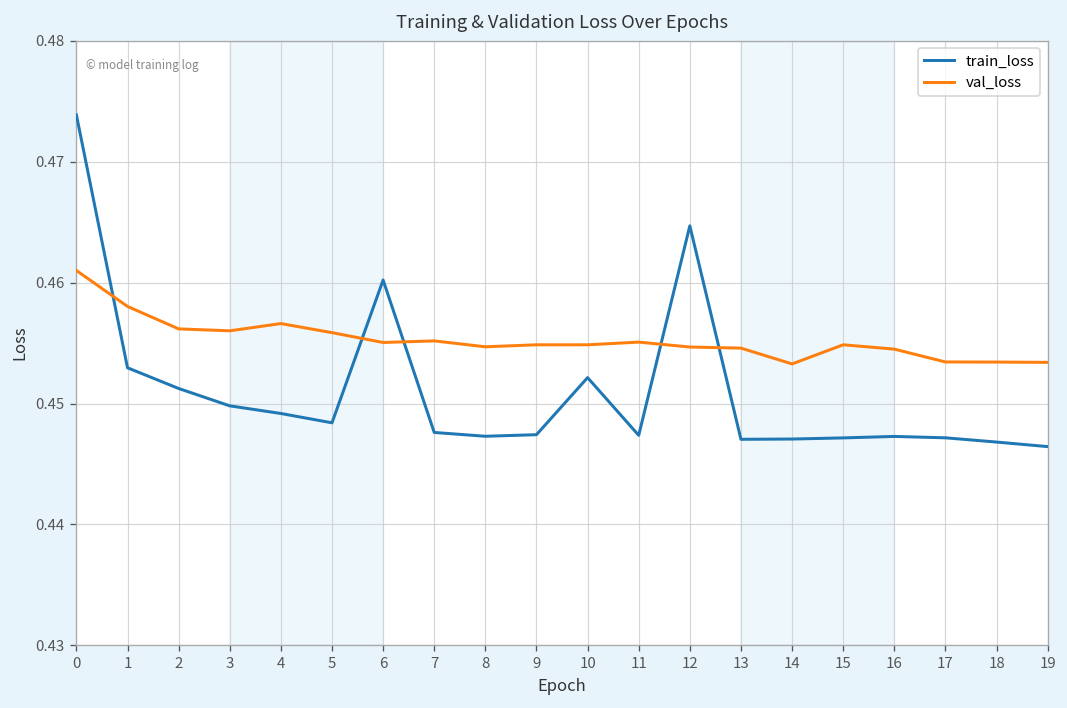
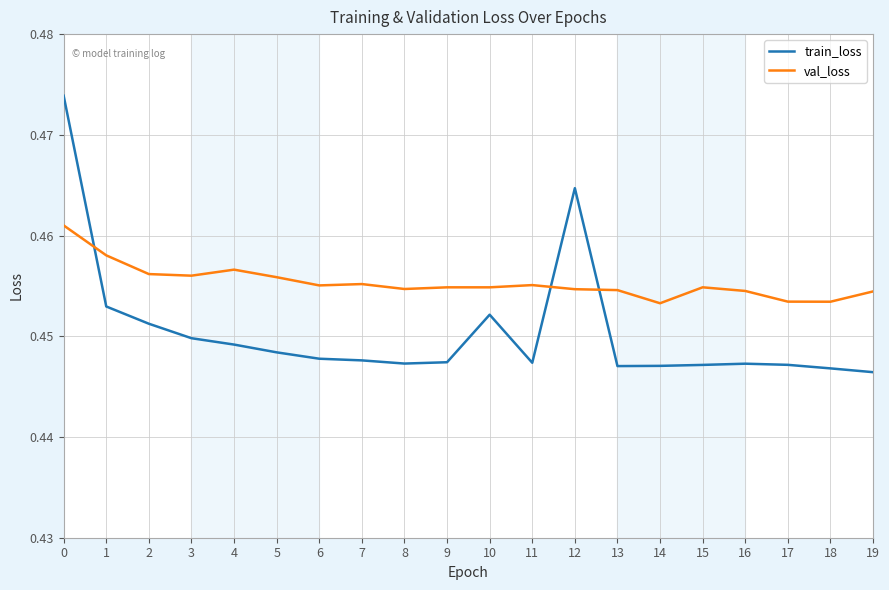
  {
    "train_loss": {
      "0": 0.4739,
      "1": 0.4530,
      "2": 0.4512,
      "3": 0.4498,
      "4": 0.4492,
      "5": 0.4484,
-     "6": 0.4602,
+     "6": 0.4478,
      "7": 0.4476,
      "8": 0.4473,
      "9": 0.4474,
      "10": 0.4521,
      "11": 0.4474,
      "12": 0.4647,
      "13": 0.4470,
      "14": 0.4471,
      "15": 0.4472,
      "16": 0.4473,
      "17": 0.4472,
      "18": 0.4468,
      "19": 0.4464
    },
    "val_loss": {
      "0": 0.4610,
      "1": 0.4580,
      "2": 0.4562,
      "3": 0.4560,
      "4": 0.4566,
      "5": 0.4559,
      "6": 0.4551,
      "7": 0.4552,
      "8": 0.4547,
      "9": 0.4549,
      "10": 0.4549,
      "11": 0.4551,
      "12": 0.4547,
      "13": 0.4546,
      "14": 0.4533,
      "15": 0.4549,
      "16": 0.4545,
      "17": 0.4534,
      "18": 0.4534,
-     "19": 0.4534
+     "19": 0.4545
    }
  }
